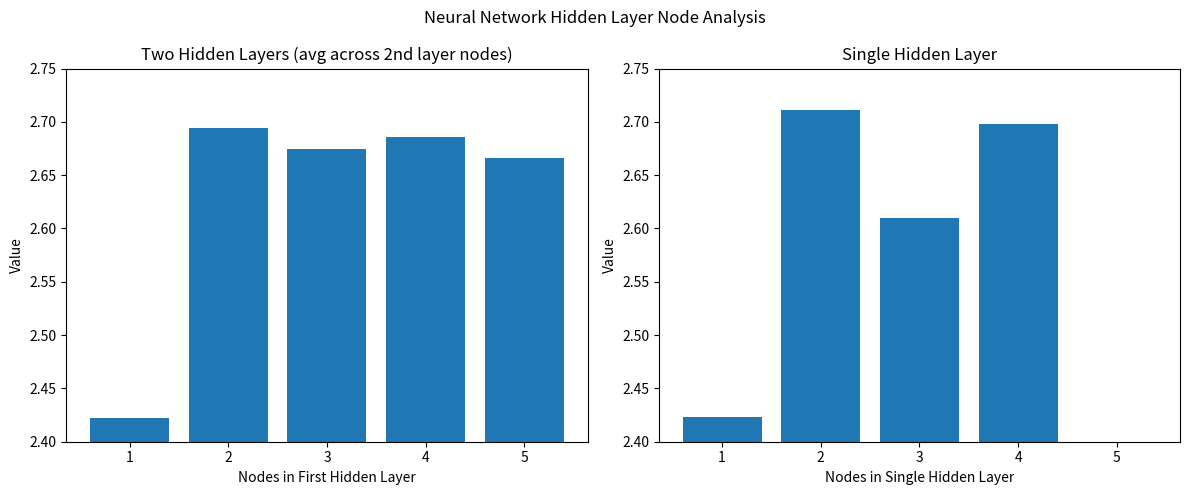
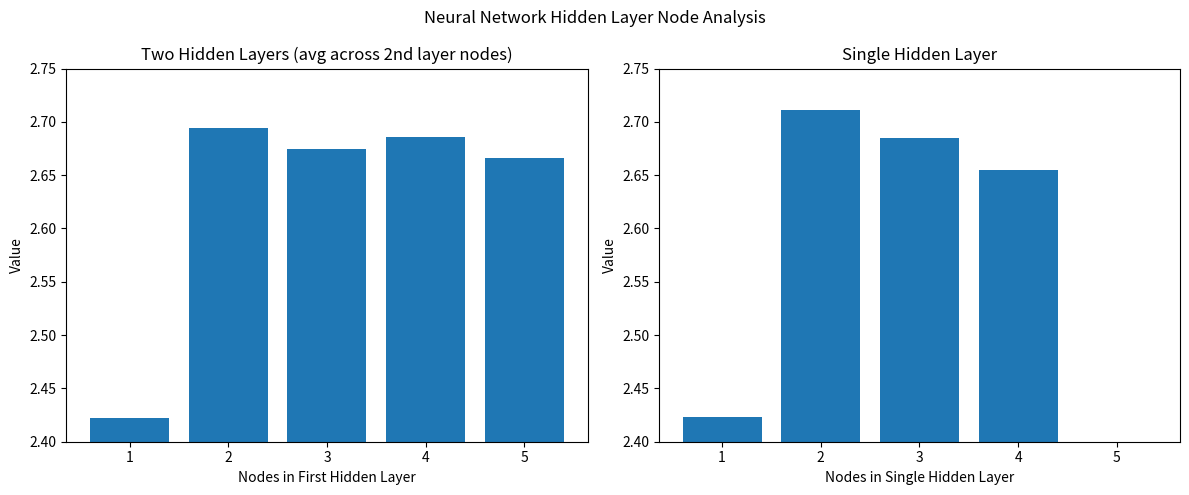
  {
    "Two Hidden Layers (avg across 2nd layer nodes)": {
      "1": 2.422,
      "2": 2.694,
      "3": 2.675,
      "4": 2.685,
      "5": 2.666
    },
    "Single Hidden Layer": {
      "1": 2.423,
      "2": 2.711,
-     "3": 2.610,
-     "4": 2.698
+     "3": 2.685,
+     "4": 2.654
    }
  }
